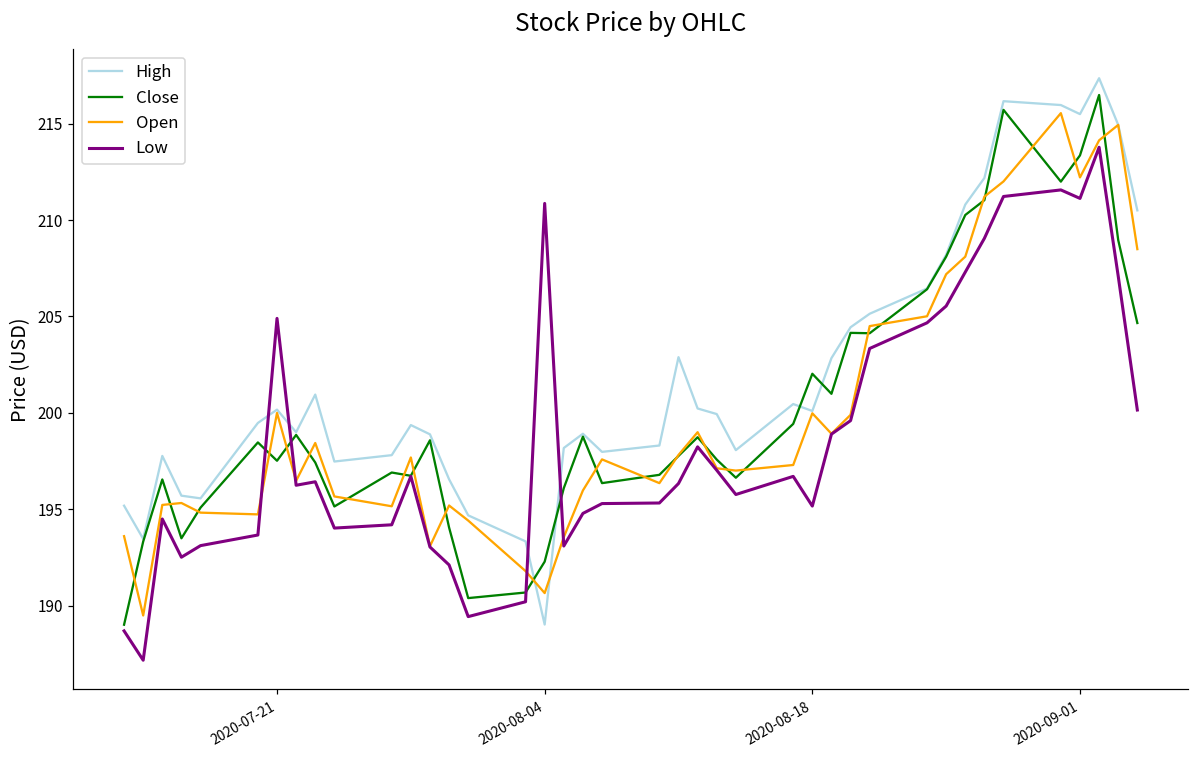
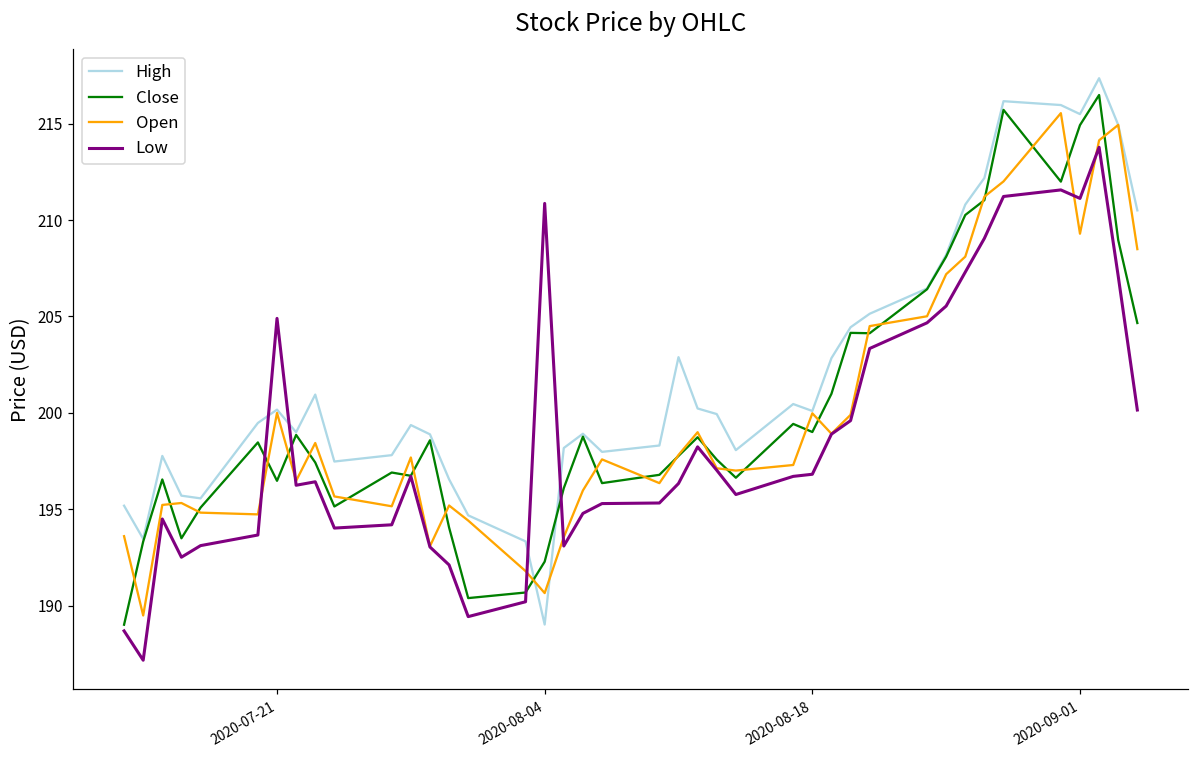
  {
    "High": {
      "2020-07-21": 200.2,
      "2020-08-04": 189.0,
      "2020-09-01": 215.5
    },
    "Close": {
-     "2020-07-21": 197.5,
+     "2020-07-21": 196.5,
      "2020-08-04": 192.3,
-     "2020-08-18": 202.0,
-     "2020-09-01": 213.4
+     "2020-08-18": 199.0,
+     "2020-09-01": 214.9
    },
    "Open": {
      "2020-07-21": 200.0,
      "2020-08-04": 190.7,
-     "2020-09-01": 212.2
+     "2020-09-01": 209.3
    },
    "Low": {
      "2020-07-21": 204.9,
      "2020-08-04": 210.9,
-     "2020-08-18": 195.2,
+     "2020-08-18": 196.8,
      "2020-09-01": 211.1
    }
  }
